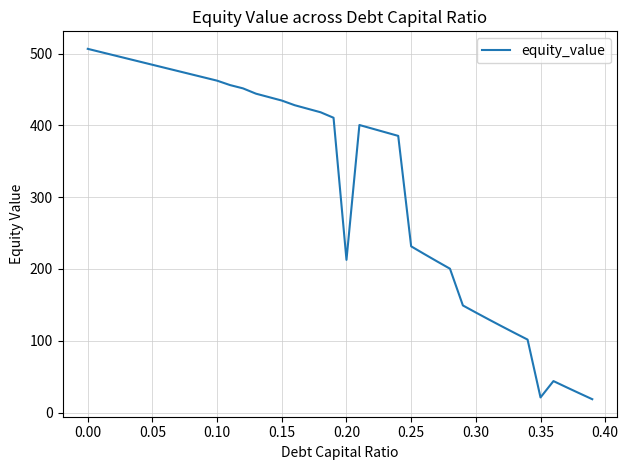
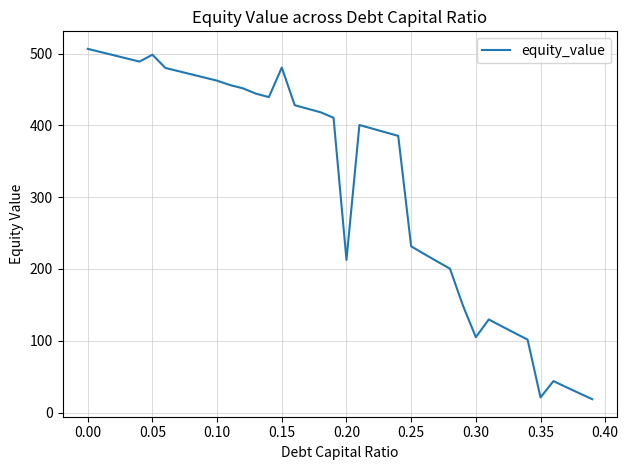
  {
    "0.00": 510,
-   "0.05": 480,
+   "0.05": 500,
    "0.10": 460,
-   "0.15": 430,
+   "0.15": 480,
    "0.20": 210,
    "0.25": 230,
-   "0.30": 140,
+   "0.30": 110,
    "0.35": 20
  }
